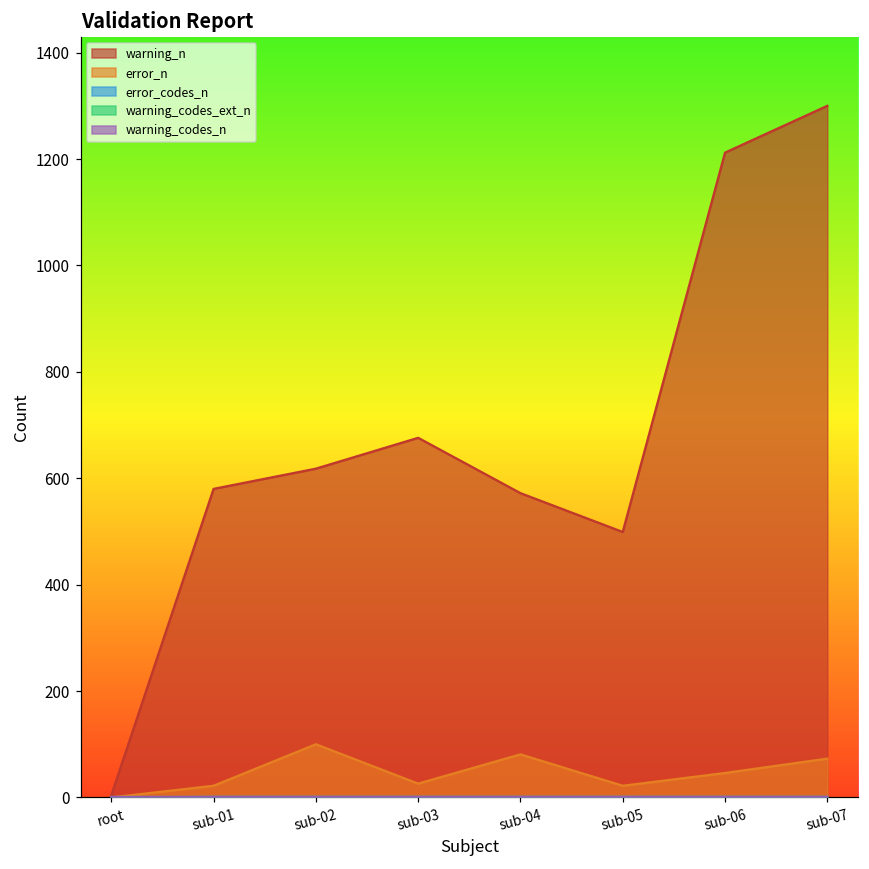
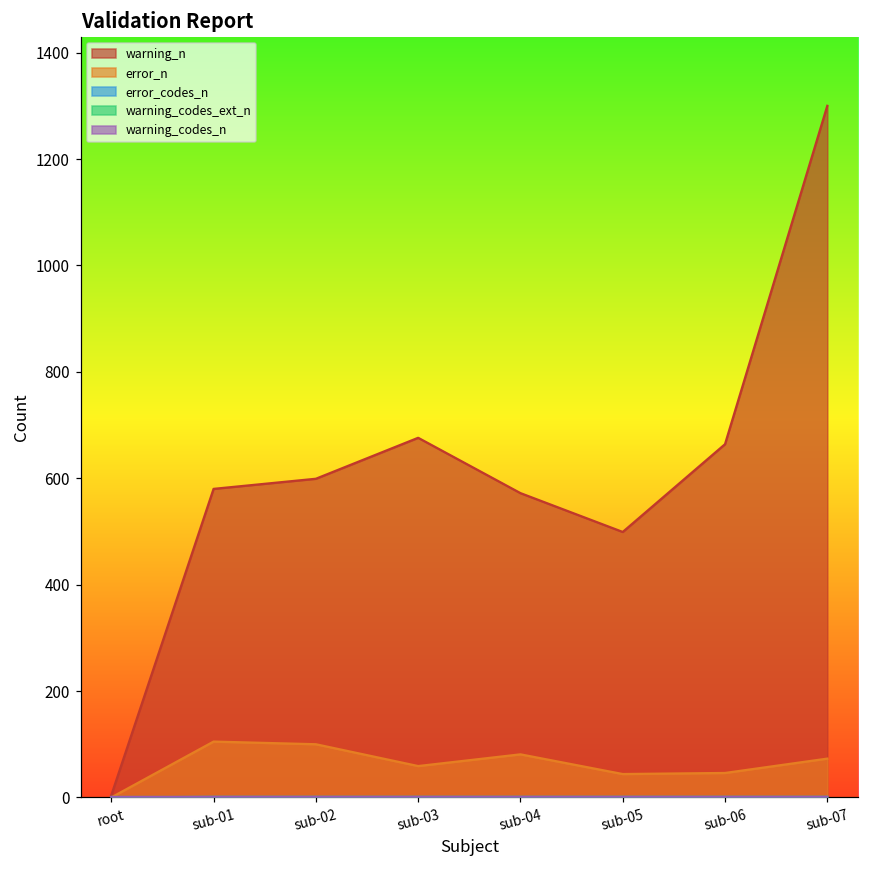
  {
    "warning_n": {
      "sub-01": 580,
-     "sub-02": 620,
+     "sub-02": 600,
      "sub-03": 680,
      "sub-04": 570,
      "sub-05": 500,
-     "sub-06": 1210,
+     "sub-06": 660,
      "sub-07": 1300
    },
    "error_n": {
-     "sub-01": 20,
+     "sub-01": 110,
      "sub-02": 100,
-     "sub-03": 30,
+     "sub-03": 60,
      "sub-04": 80,
-     "sub-05": 20,
+     "sub-05": 40,
      "sub-06": 50,
      "sub-07": 70
    }
  }
